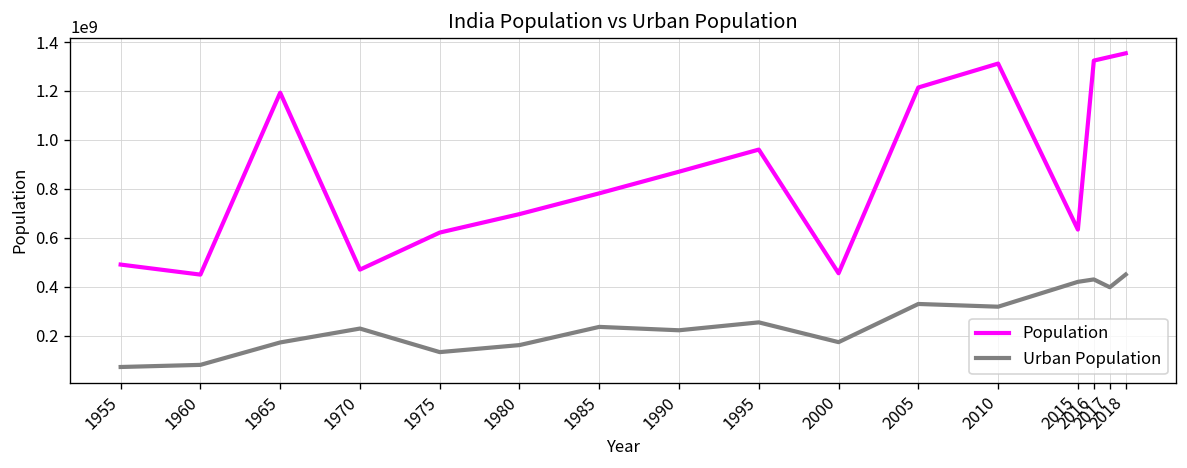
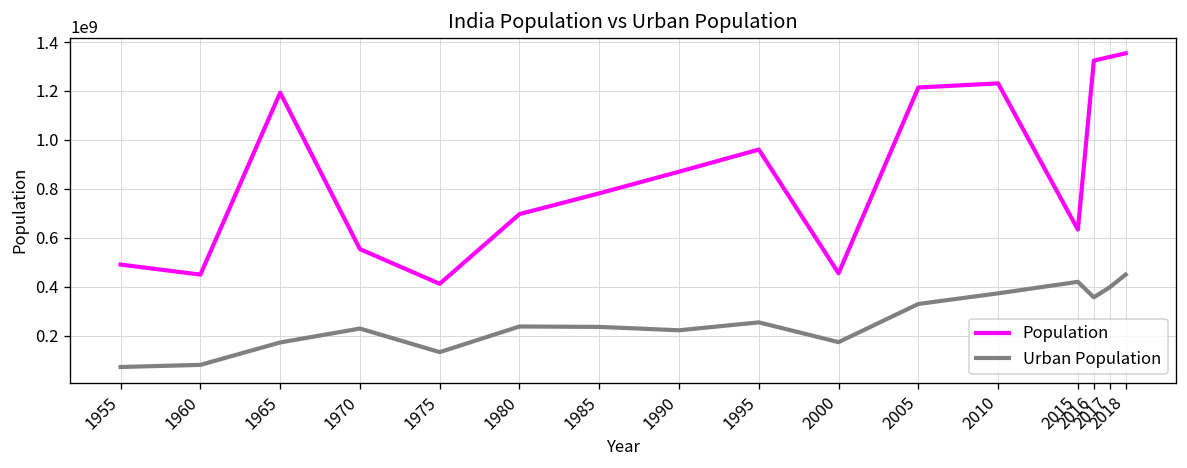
  {
    "Population": {
      "1955": 490000000,
      "1960": 450000000,
      "1965": 1190000000,
-     "1970": 470000000,
-     "1975": 620000000,
+     "1970": 550000000,
+     "1975": 410000000,
      "1980": 700000000,
      "1985": 780000000,
      "1990": 870000000,
      "1995": 960000000,
      "2000": 460000000,
      "2005": 1210000000,
-     "2010": 1310000000,
+     "2010": 1230000000,
      "2015": 630000000,
      "2016": 1320000000,
      "2017": 1340000000,
      "2018": 1350000000
    },
    "Urban Population": {
      "1955": 70000000,
      "1960": 80000000,
      "1965": 170000000,
      "1970": 230000000,
      "1975": 130000000,
-     "1980": 160000000,
+     "1980": 240000000,
      "1985": 240000000,
      "1990": 220000000,
      "1995": 250000000,
      "2000": 170000000,
      "2005": 330000000,
-     "2010": 320000000,
+     "2010": 370000000,
      "2015": 420000000,
-     "2016": 430000000,
+     "2016": 360000000,
      "2017": 400000000,
      "2018": 450000000
    }
  }
